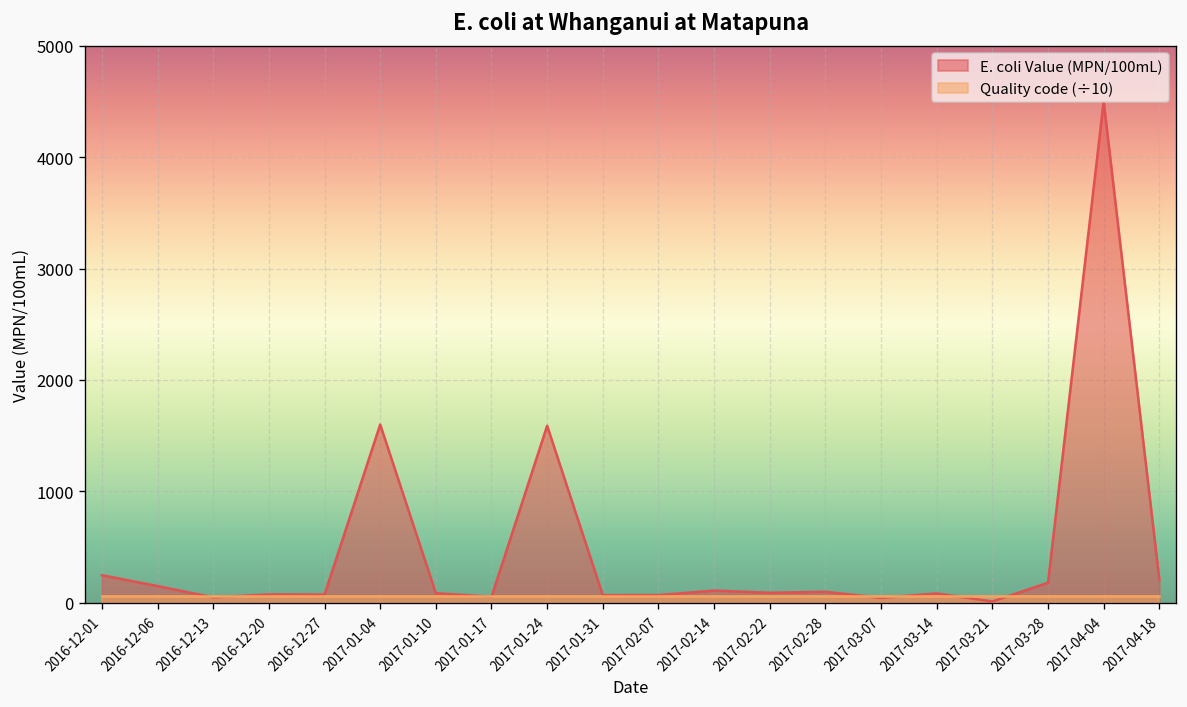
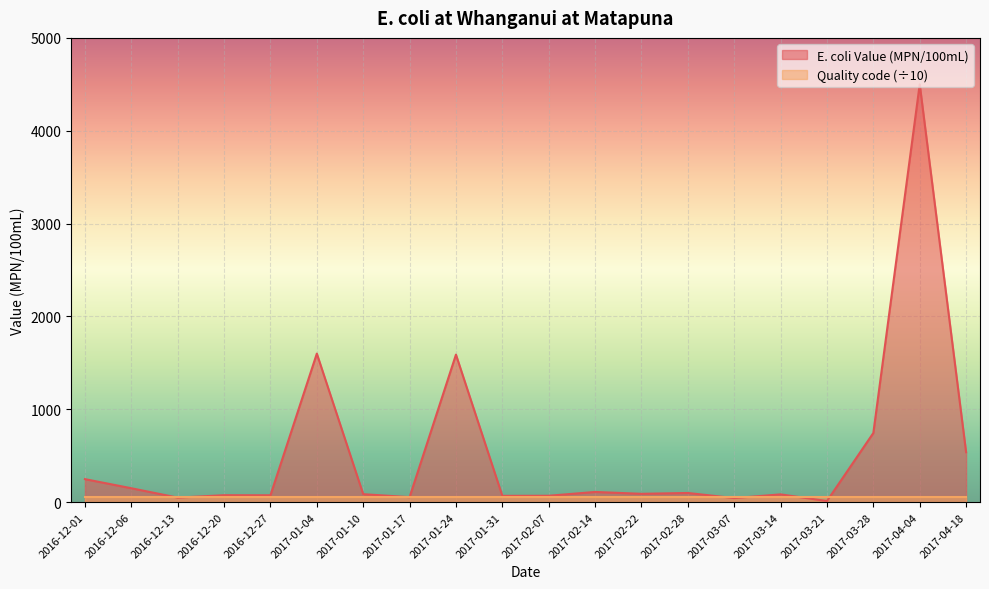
  {
    "E. coli Value (MPN/100mL)": {
      "2016-12-01": 200,
      "2016-12-06": 200,
      "2017-01-04": 1600,
      "2017-01-24": 1600,
      "2017-02-14": 100,
      "2017-02-22": 100,
      "2017-02-28": 100,
      "2017-03-21": 0,
-     "2017-03-28": 200,
-     "2017-04-18": 200
+     "2017-03-28": 700,
+     "2017-04-18": 500
    },
    "Quality code (÷10)": {
      "2016-12-01": 100,
      "2016-12-06": 100,
      "2017-01-04": 100,
      "2017-01-24": 100,
      "2017-02-14": 100,
      "2017-02-22": 100,
      "2017-02-28": 100,
      "2017-03-21": 100,
      "2017-03-28": 100,
      "2017-04-04": 100,
      "2017-04-18": 100
    }
  }
